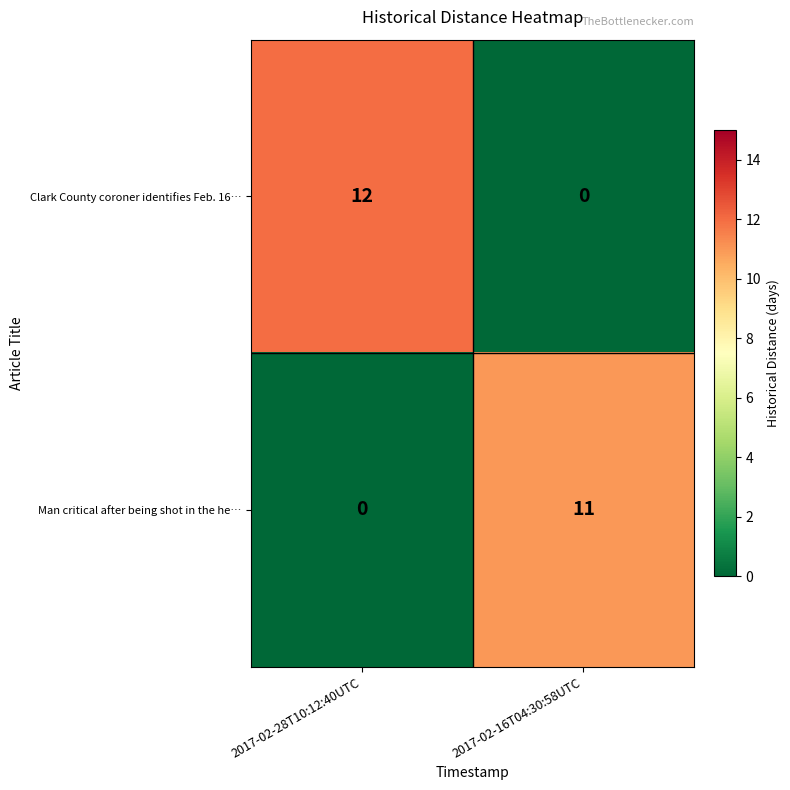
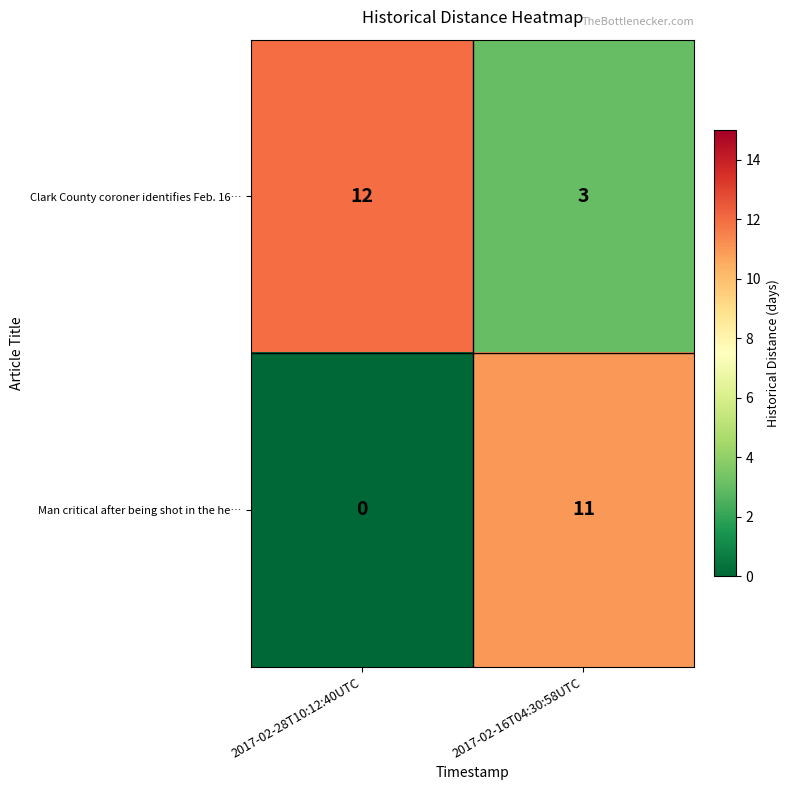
  {
    "Clark County coroner identifies Feb. 16…": {
      "2017-02-28T10:12:40UTC": 12,
-     "2017-02-16T04:30:58UTC": 0
+     "2017-02-16T04:30:58UTC": 3
    },
    "Man critical after being shot in the he…": {
      "2017-02-28T10:12:40UTC": 0,
      "2017-02-16T04:30:58UTC": 11
    }
  }
